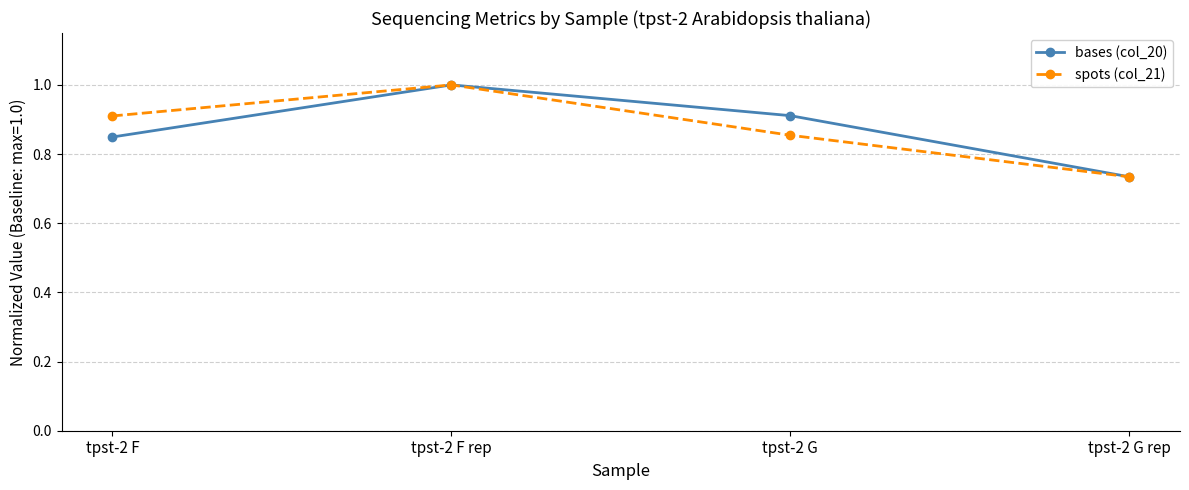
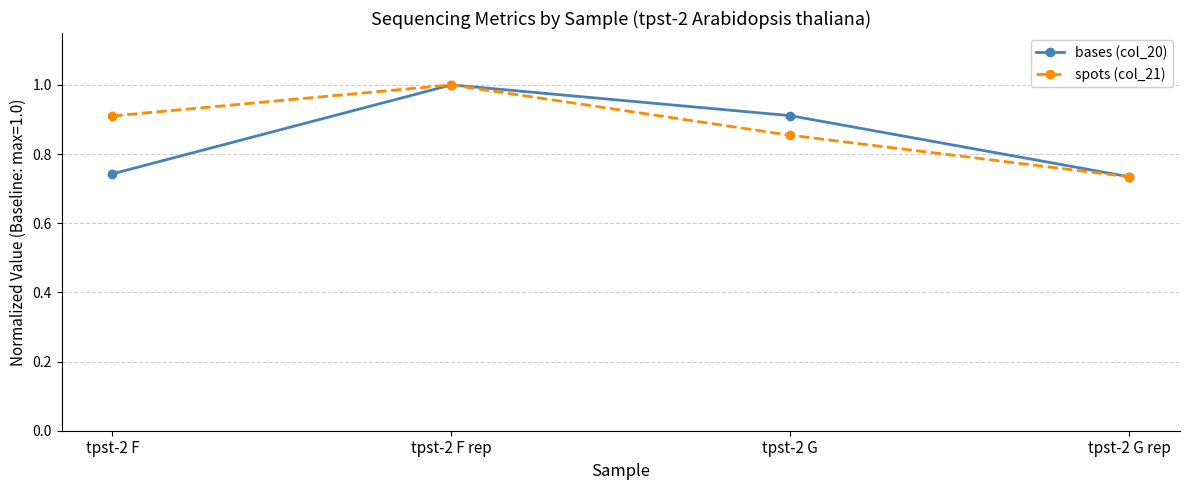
  {
    "bases (col_20)": {
-     "tpst-2 F": 0.85,
+     "tpst-2 F": 0.74,
      "tpst-2 G": 0.91
    },
    "spots (col_21)": {
      "tpst-2 F": 0.91,
      "tpst-2 G": 0.85
    }
  }
